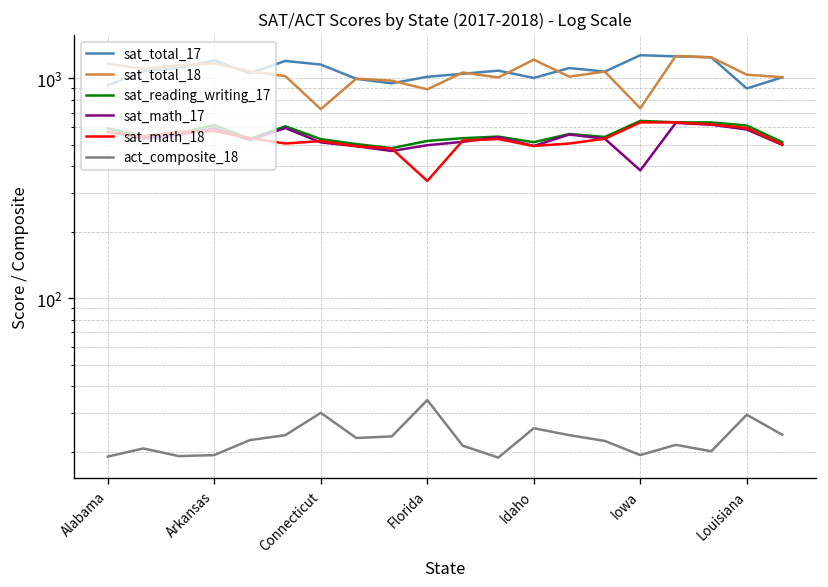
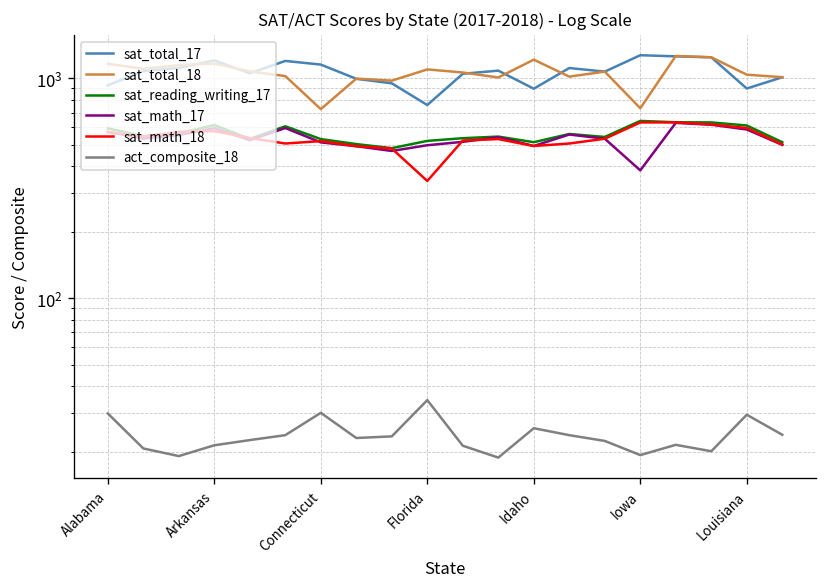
  {
    "sat_total_17": {
      "Connecticut": 1200,
-     "Florida": 1000,
-     "Idaho": 1000,
+     "Florida": 760,
+     "Idaho": 900,
      "Iowa": 1300,
      "Louisiana": 900
    },
    "sat_total_18": {
      "Connecticut": 730,
-     "Florida": 900,
+     "Florida": 1100,
      "Idaho": 1200,
      "Iowa": 730,
      "Louisiana": 1000
    },
    "sat_reading_writing_17": {
      "Florida": 520,
      "Idaho": 510
    },
    "sat_math_17": {
      "Florida": 500,
      "Iowa": 380
    },
    "sat_math_18": {
      "Florida": 340
    },
    "act_composite_18": {
-     "Alabama": 19,
-     "Arkansas": 19,
+     "Alabama": 30,
+     "Arkansas": 22,
      "Connecticut": 30,
      "Florida": 35,
      "Idaho": 26,
      "Iowa": 19,
      "Louisiana": 30
    }
  }
